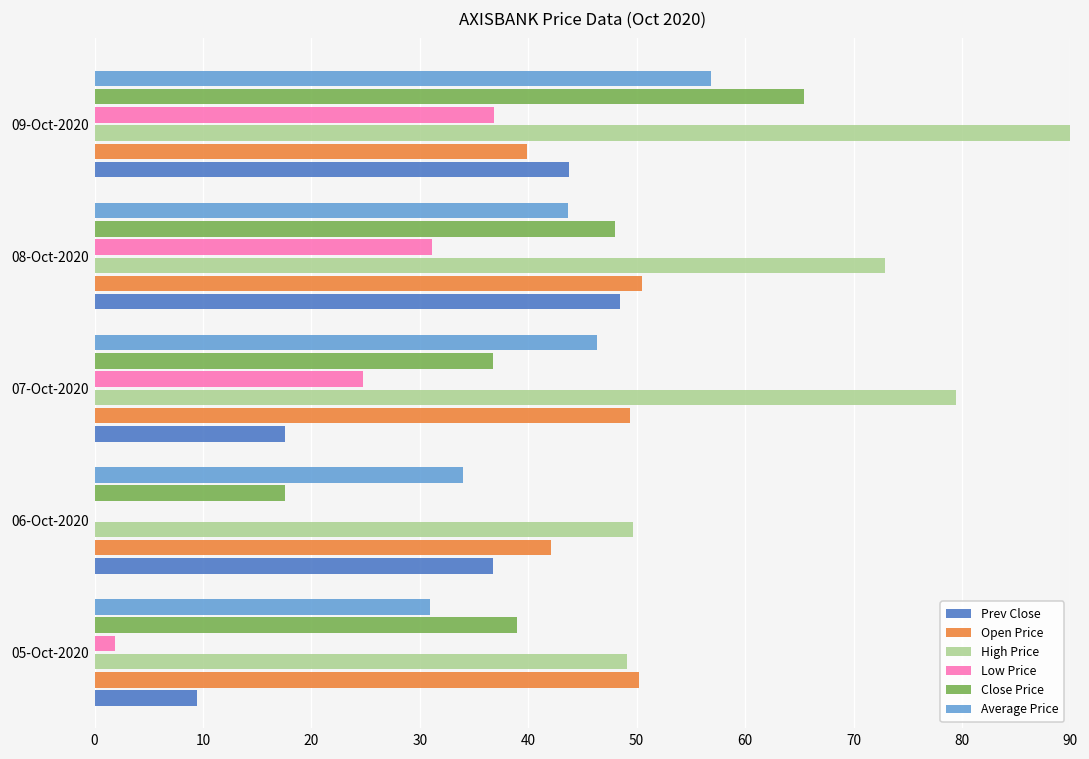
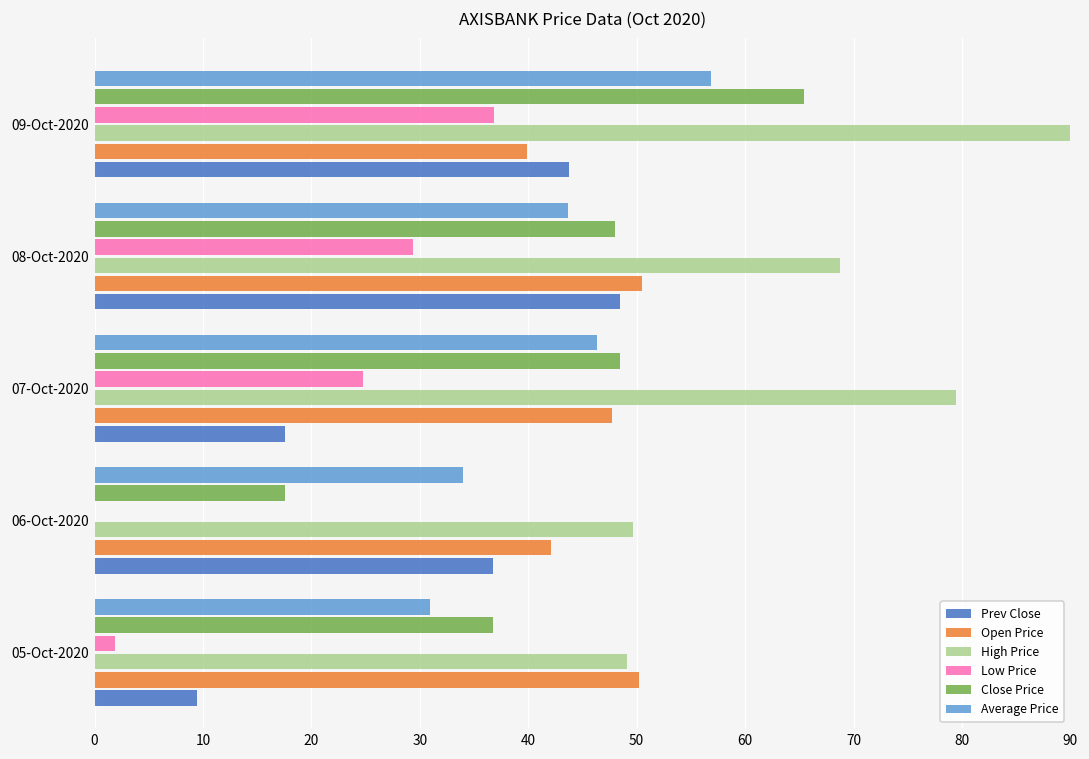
  {
    "Open Price": {
      "09-Oct-2020": 40,
      "08-Oct-2020": 51,
-     "07-Oct-2020": 49,
+     "07-Oct-2020": 48,
      "06-Oct-2020": 42,
      "05-Oct-2020": 50
    },
    "High Price": {
      "09-Oct-2020": 90,
-     "08-Oct-2020": 73,
+     "08-Oct-2020": 69,
      "07-Oct-2020": 79,
      "06-Oct-2020": 50,
      "05-Oct-2020": 49
    },
    "Low Price": {
      "09-Oct-2020": 37,
-     "08-Oct-2020": 31,
+     "08-Oct-2020": 29,
      "07-Oct-2020": 25,
      "06-Oct-2020": 0,
      "05-Oct-2020": 2
    },
    "Close Price": {
      "09-Oct-2020": 65,
      "08-Oct-2020": 48,
-     "07-Oct-2020": 37,
+     "07-Oct-2020": 48,
      "06-Oct-2020": 18,
-     "05-Oct-2020": 39
+     "05-Oct-2020": 37
    }
  }
